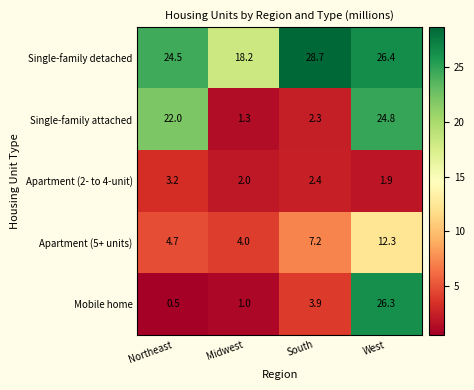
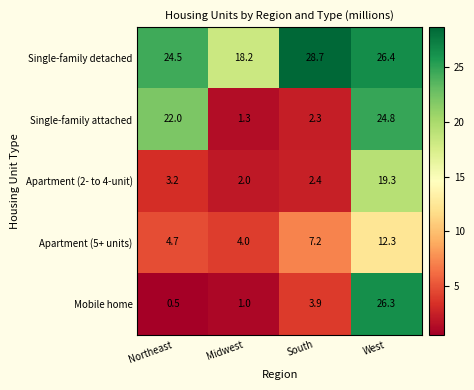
  {
    "Single-family detached": {
      "Northeast": 24.5,
      "Midwest": 18.2,
      "South": 28.7,
      "West": 26.4
    },
    "Single-family attached": {
      "Northeast": 22.0,
      "Midwest": 1.3,
      "South": 2.3,
      "West": 24.8
    },
    "Apartment (2- to 4-unit)": {
      "Northeast": 3.2,
      "Midwest": 2.0,
      "South": 2.4,
-     "West": 1.9
+     "West": 19.3
    },
    "Apartment (5+ units)": {
      "Northeast": 4.7,
      "Midwest": 4.0,
      "South": 7.2,
      "West": 12.3
    },
    "Mobile home": {
      "Northeast": 0.5,
      "Midwest": 1.0,
      "South": 3.9,
      "West": 26.3
    }
  }
